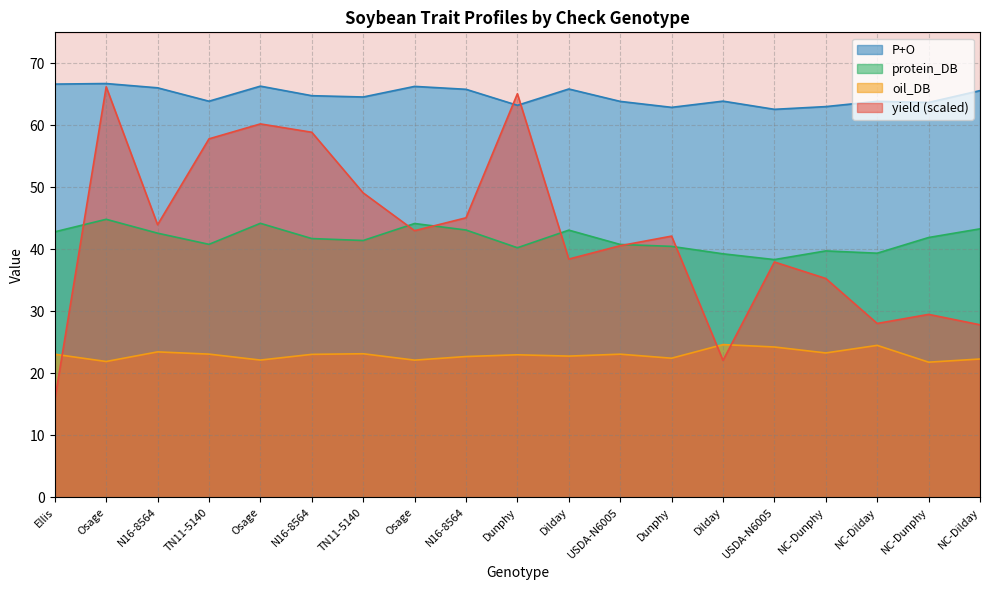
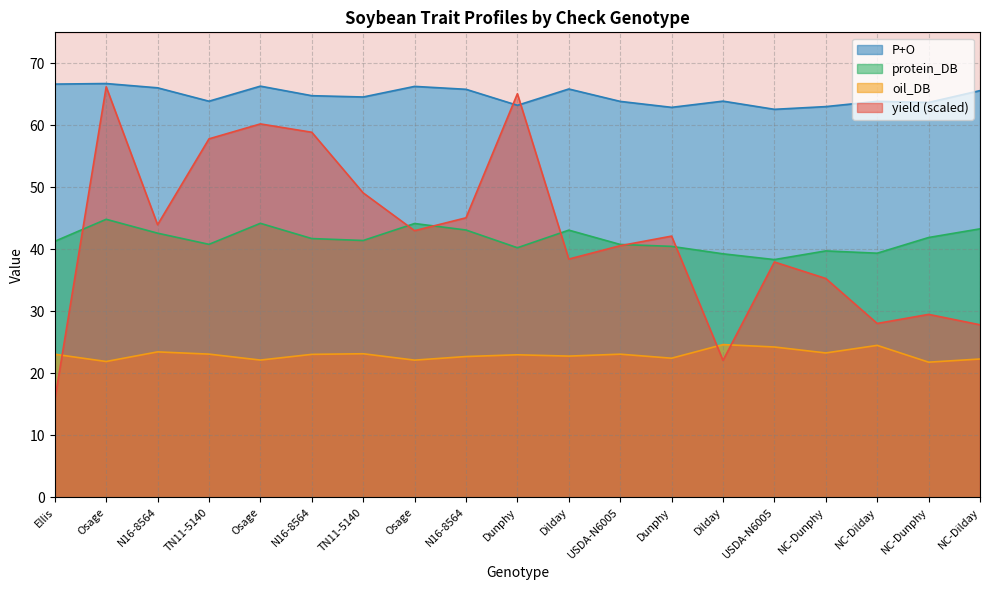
  {
    "P+O": {
      "Ellis": 67
    },
    "protein_DB": {
-     "Ellis": 43
+     "Ellis": 41
    },
    "oil_DB": {
      "Ellis": 23
    }
  }
